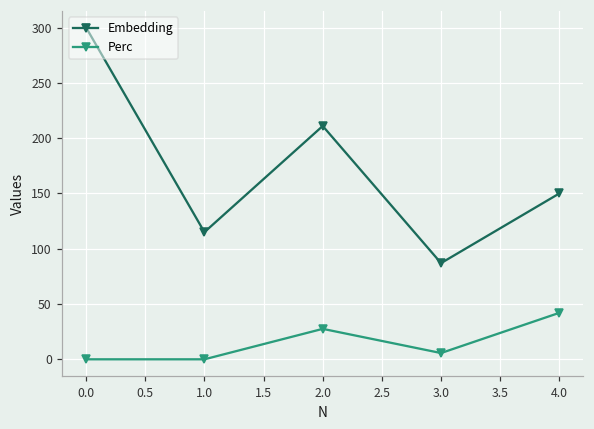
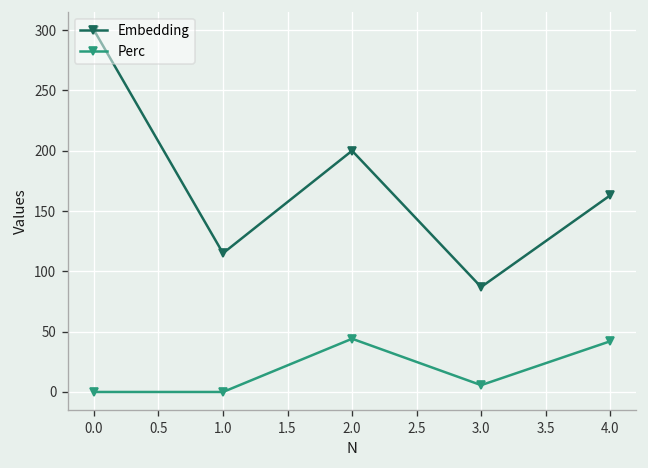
  {
    "Embedding": {
      "1.0": 115,
-     "2.0": 211,
+     "2.0": 200,
      "3.0": 87,
-     "4.0": 150
+     "4.0": 163
    },
    "Perc": {
      "0.0": 0,
      "1.0": 0,
-     "2.0": 28,
+     "2.0": 44,
      "3.0": 6,
      "4.0": 42
    }
  }
